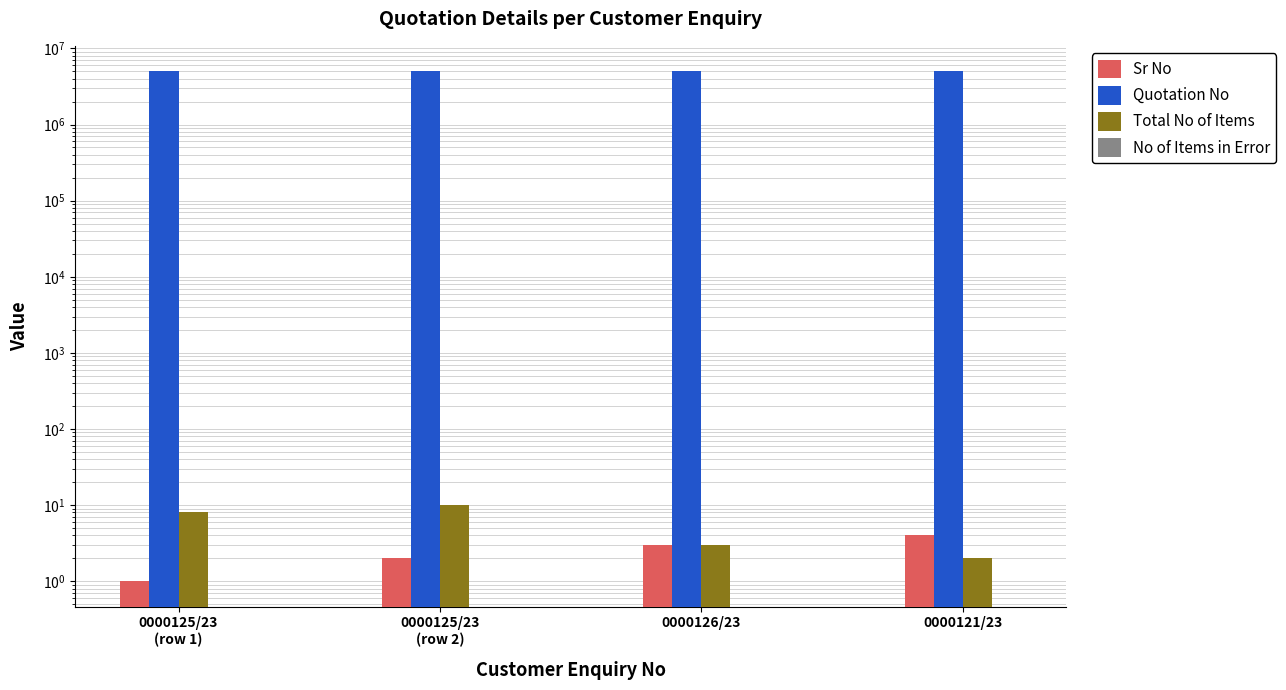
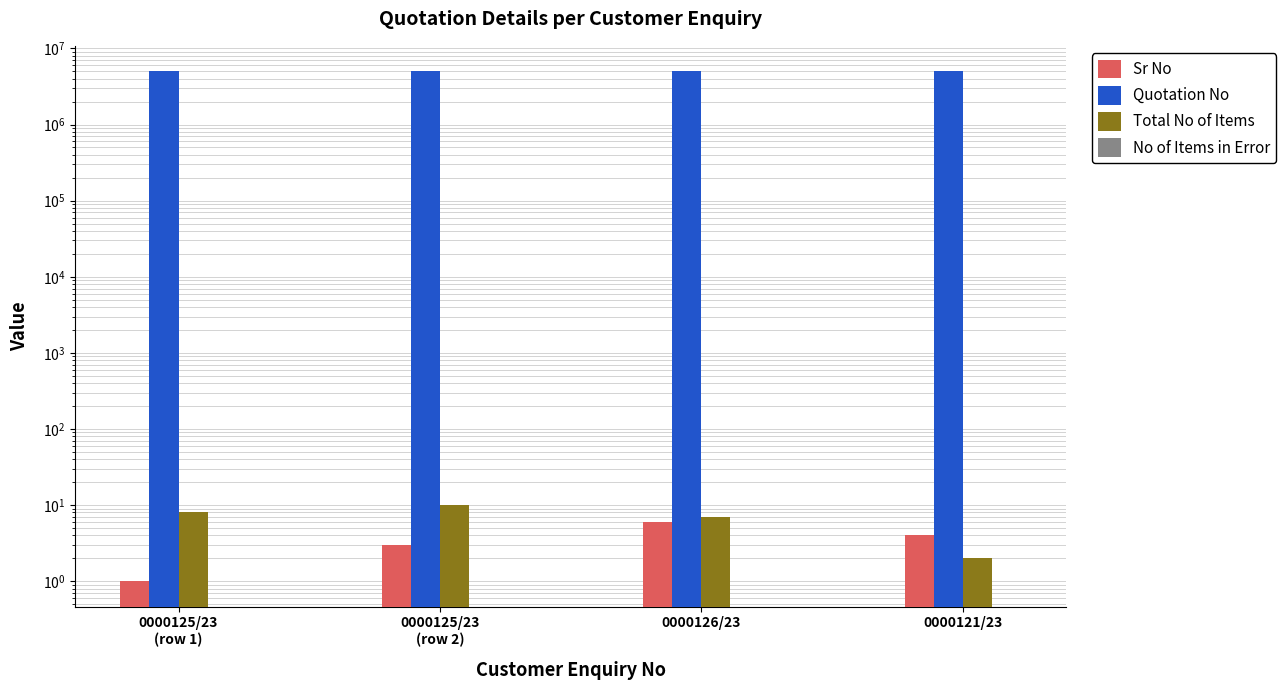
  {
    "Sr No": {
      "0000125/23 (row 1)": 1,
-     "0000125/23 (row 2)": 2,
-     "0000126/23": 3,
+     "0000125/23 (row 2)": 3,
+     "0000126/23": 6,
      "0000121/23": 4
    },
    "Quotation No": {
      "0000125/23 (row 1)": 5000000,
      "0000125/23 (row 2)": 5000000,
      "0000126/23": 5000000,
      "0000121/23": 5000000
    },
    "Total No of Items": {
      "0000125/23 (row 1)": 8,
      "0000125/23 (row 2)": 10,
-     "0000126/23": 3,
+     "0000126/23": 7,
      "0000121/23": 2
    }
  }
